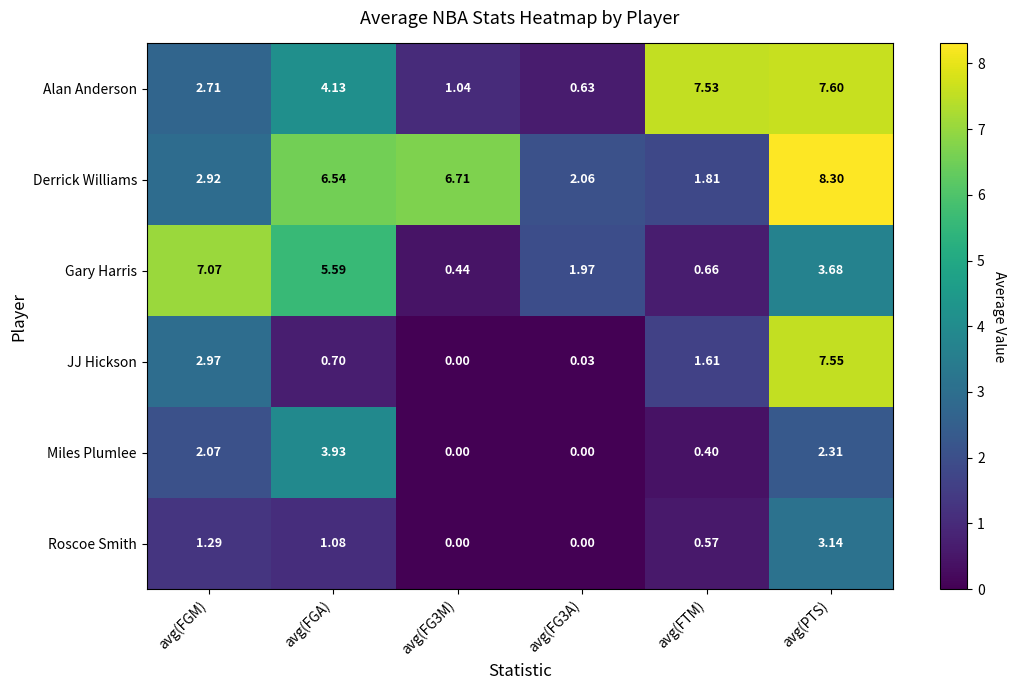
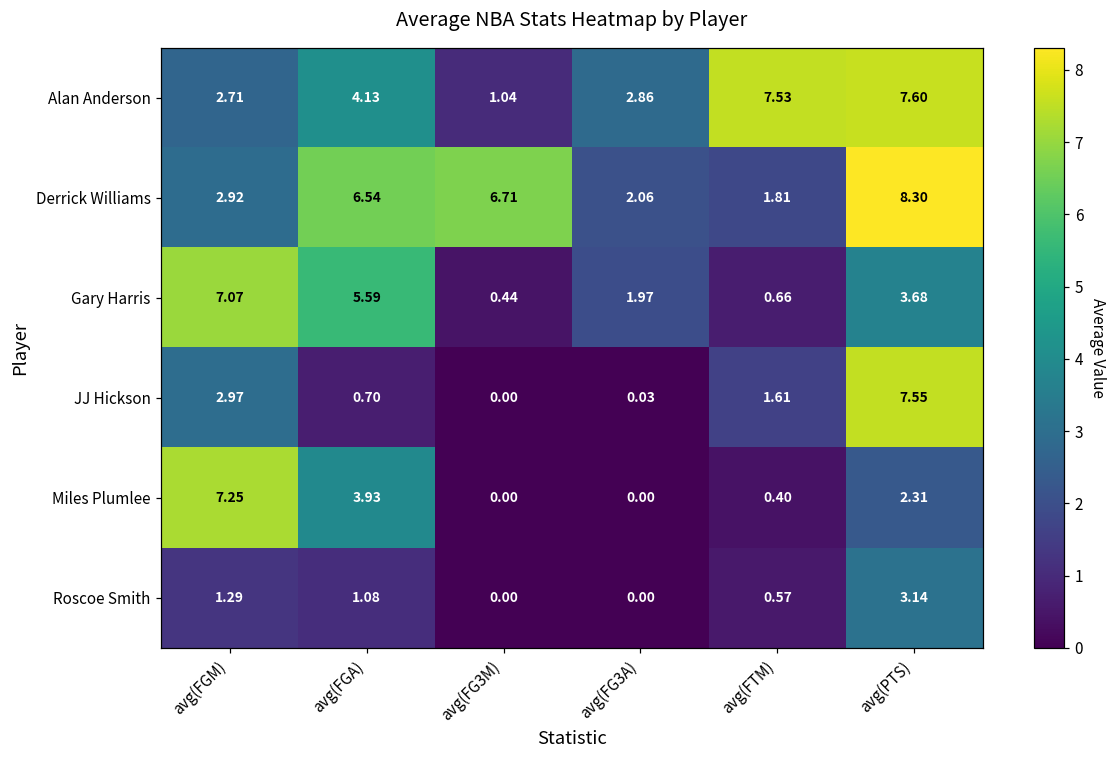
  {
    "Alan Anderson": {
      "avg(FGM)": 2.71,
      "avg(FGA)": 4.13,
      "avg(FG3M)": 1.04,
-     "avg(FG3A)": 0.63,
+     "avg(FG3A)": 2.86,
      "avg(FTM)": 7.53,
      "avg(PTS)": 7.60
    },
    "Derrick Williams": {
      "avg(FGM)": 2.92,
      "avg(FGA)": 6.54,
      "avg(FG3M)": 6.71,
      "avg(FG3A)": 2.06,
      "avg(FTM)": 1.81,
      "avg(PTS)": 8.30
    },
    "Gary Harris": {
      "avg(FGM)": 7.07,
      "avg(FGA)": 5.59,
      "avg(FG3M)": 0.44,
      "avg(FG3A)": 1.97,
      "avg(FTM)": 0.66,
      "avg(PTS)": 3.68
    },
    "JJ Hickson": {
      "avg(FGM)": 2.97,
      "avg(FGA)": 0.70,
      "avg(FG3M)": 0.00,
      "avg(FG3A)": 0.03,
      "avg(FTM)": 1.61,
      "avg(PTS)": 7.55
    },
    "Miles Plumlee": {
-     "avg(FGM)": 2.07,
+     "avg(FGM)": 7.25,
      "avg(FGA)": 3.93,
      "avg(FG3M)": 0.00,
      "avg(FG3A)": 0.00,
      "avg(FTM)": 0.40,
      "avg(PTS)": 2.31
    },
    "Roscoe Smith": {
      "avg(FGM)": 1.29,
      "avg(FGA)": 1.08,
      "avg(FG3M)": 0.00,
      "avg(FG3A)": 0.00,
      "avg(FTM)": 0.57,
      "avg(PTS)": 3.14
    }
  }
